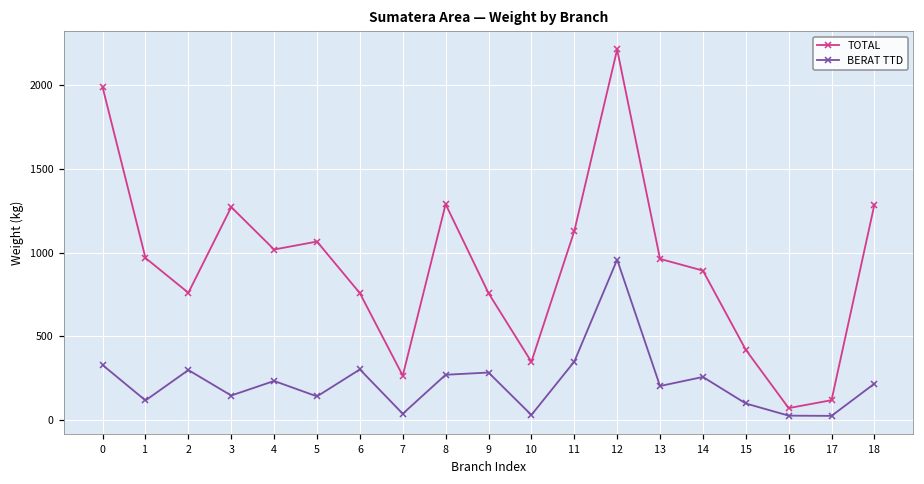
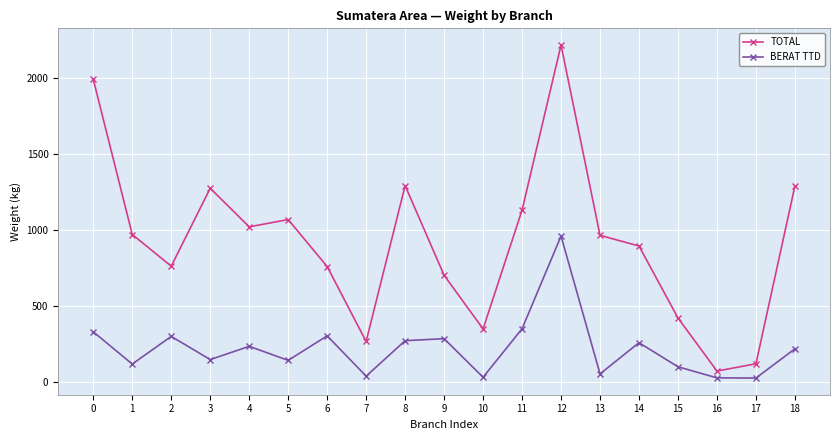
  {
    "TOTAL": {
      "0": 1990,
      "1": 970,
      "2": 760,
      "3": 1270,
      "4": 1020,
      "5": 1070,
      "6": 760,
      "7": 260,
      "8": 1290,
-     "9": 760,
+     "9": 700,
      "10": 350,
      "11": 1130,
      "12": 2220,
      "13": 960,
      "14": 890,
      "15": 420,
      "16": 70,
      "17": 120,
      "18": 1290
    },
    "BERAT TTD": {
      "0": 330,
      "1": 120,
      "2": 300,
      "3": 150,
      "4": 230,
      "5": 140,
      "6": 300,
      "7": 40,
      "8": 270,
      "9": 280,
      "10": 30,
      "11": 350,
      "12": 960,
-     "13": 200,
+     "13": 50,
      "14": 260,
      "15": 100,
      "16": 30,
      "17": 20,
      "18": 220
    }
  }
